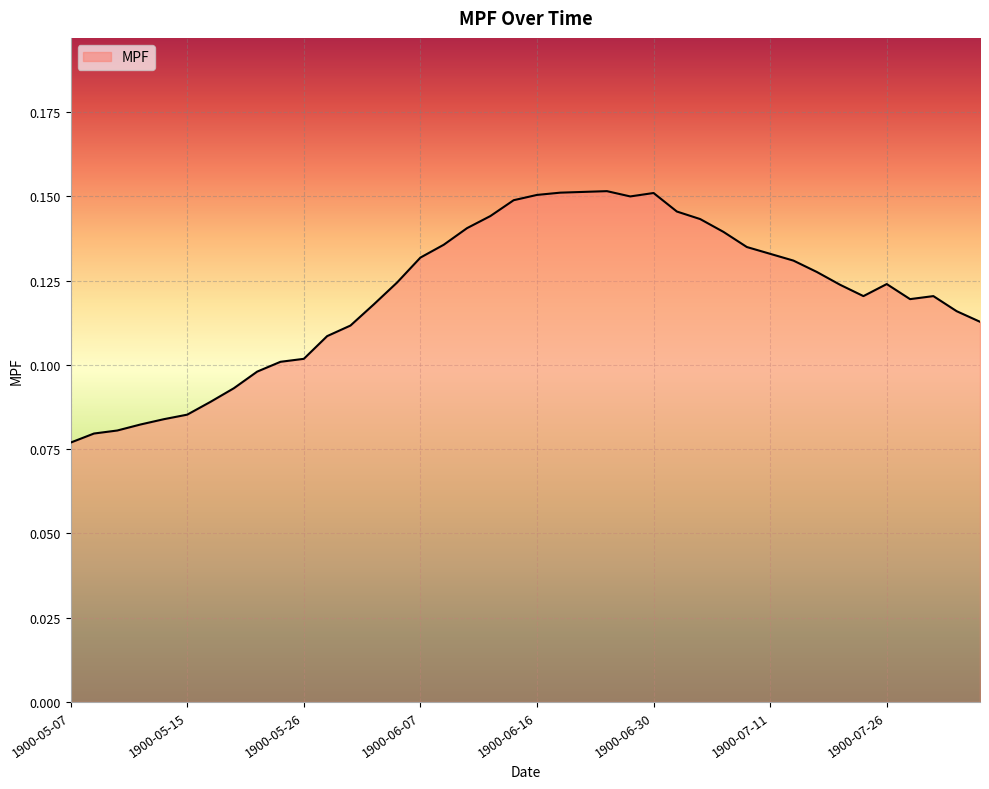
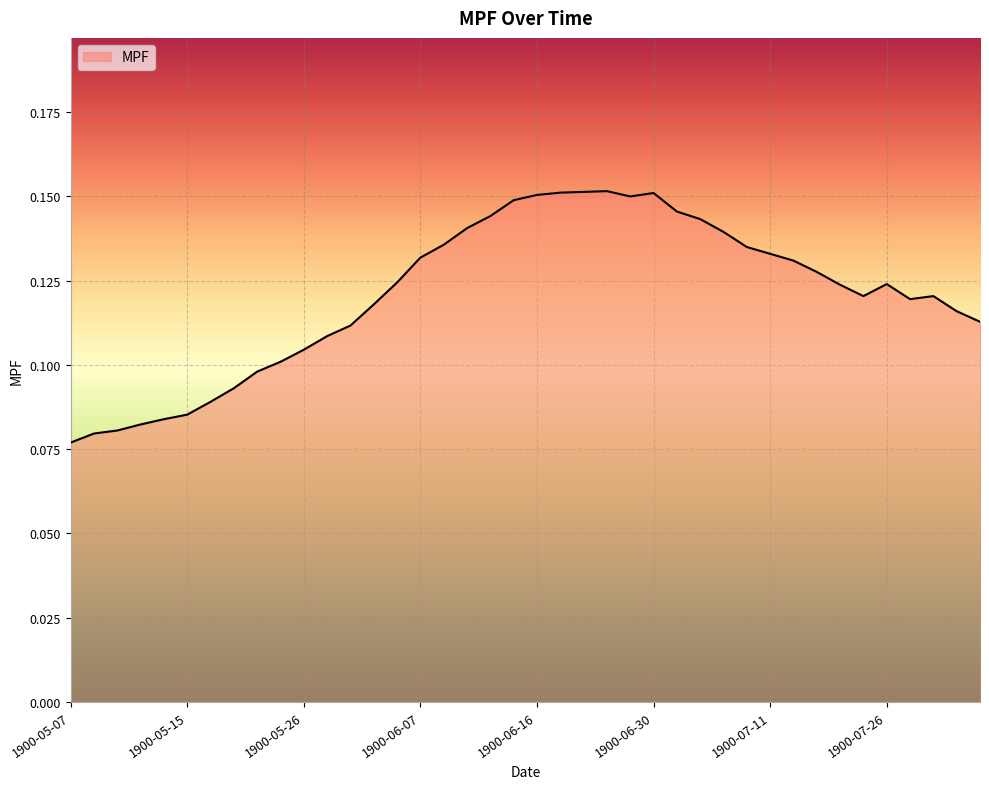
  {
    "1900-05-07": 0.077,
    "1900-05-15": 0.085,
-   "1900-05-26": 0.102,
+   "1900-05-26": 0.105,
    "1900-06-07": 0.132,
    "1900-06-16": 0.150,
    "1900-06-30": 0.151,
    "1900-07-11": 0.133,
    "1900-07-26": 0.124
  }
